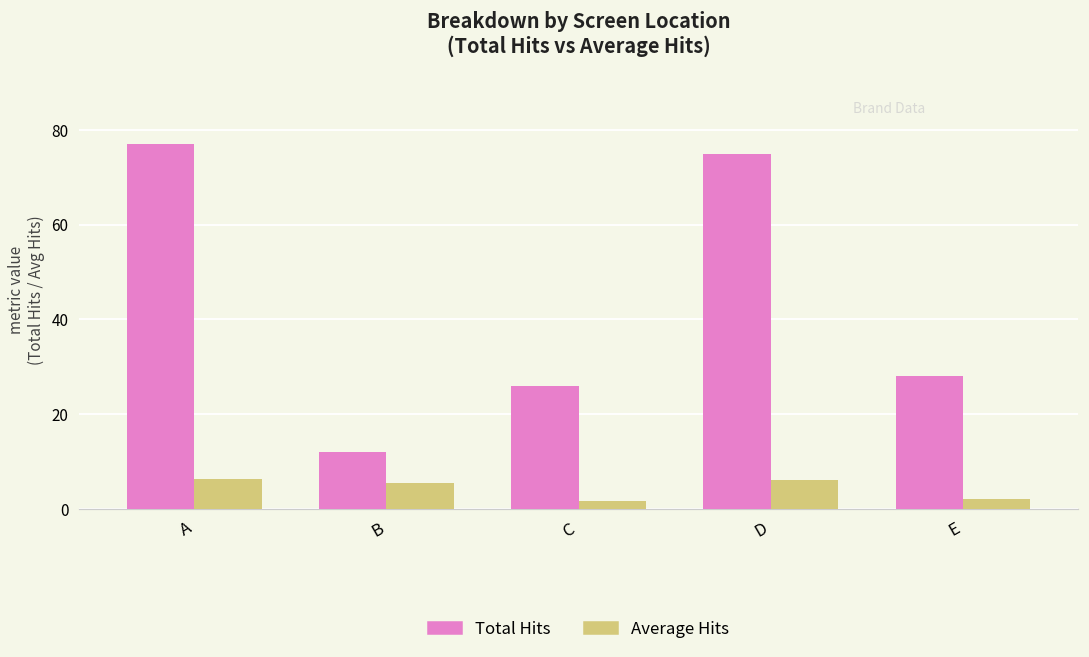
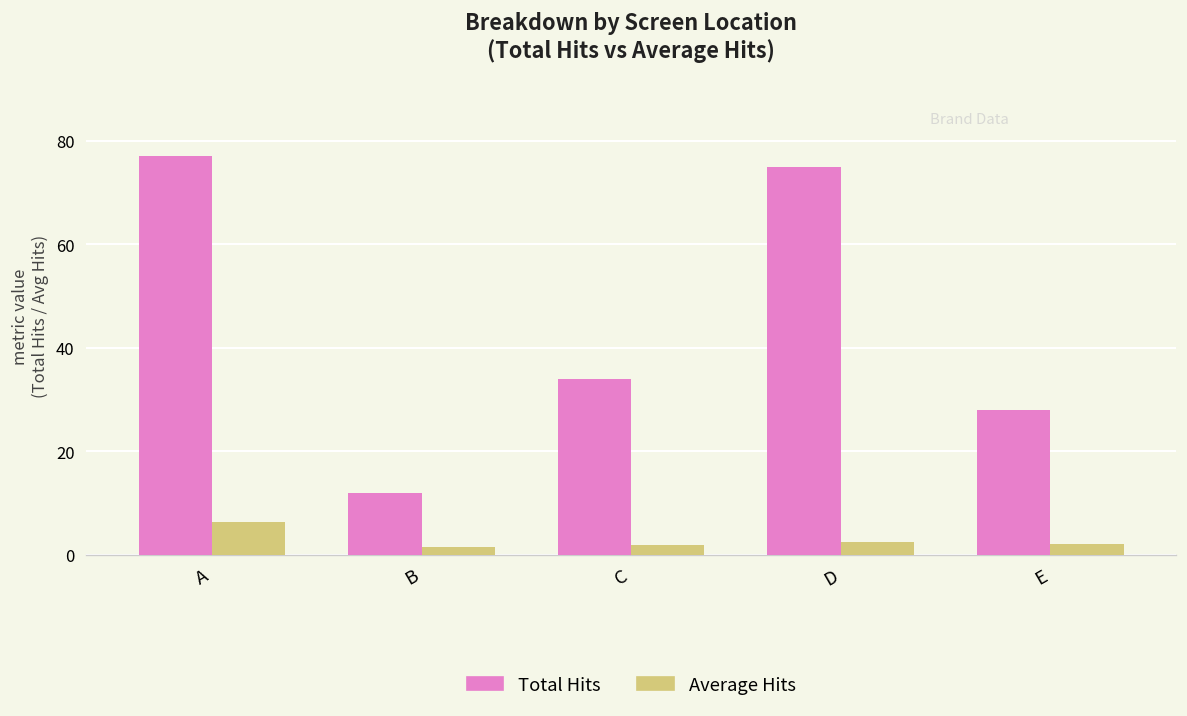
  {
    "Total Hits": {
      "A": 77,
      "B": 12,
-     "C": 26,
+     "C": 34,
      "D": 75,
      "E": 28
    },
    "Average Hits": {
      "A": 6,
-     "B": 6,
+     "B": 2,
      "C": 2,
-     "D": 6,
+     "D": 3,
      "E": 2
    }
  }
